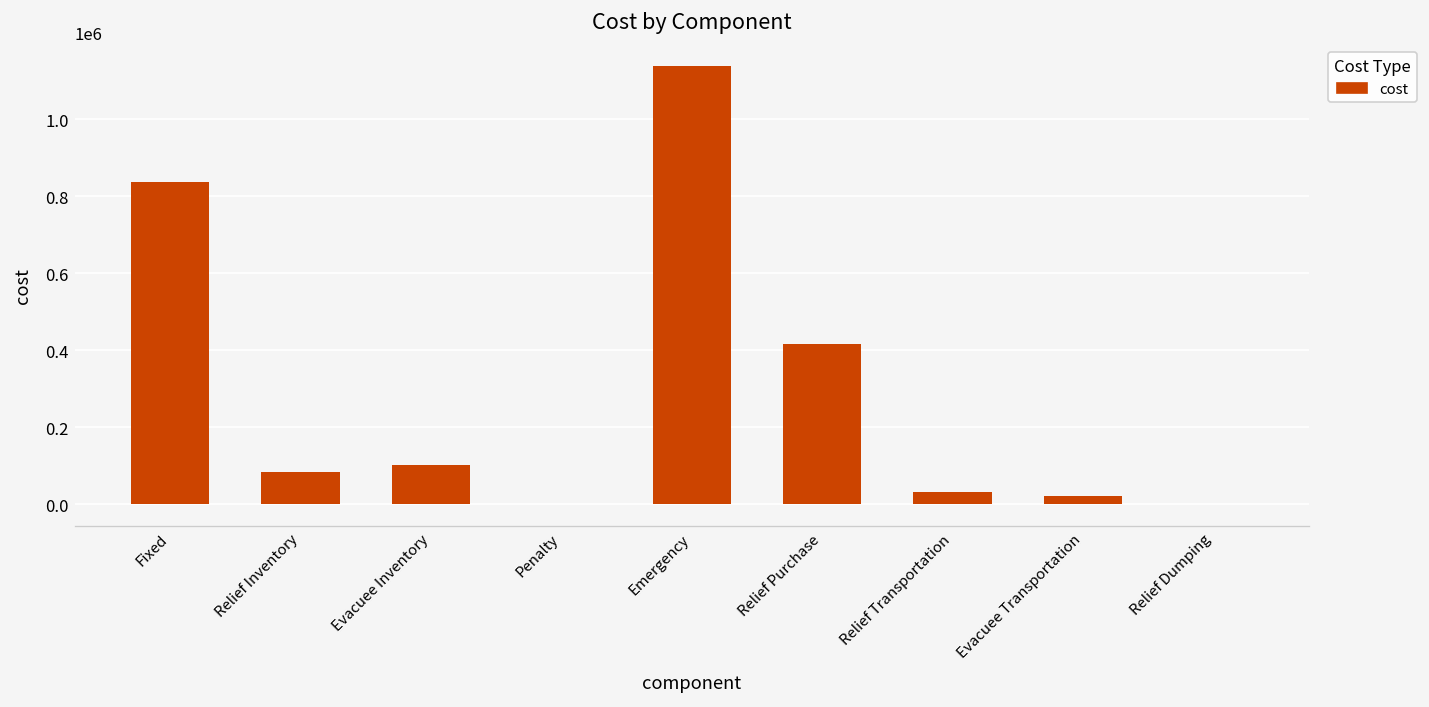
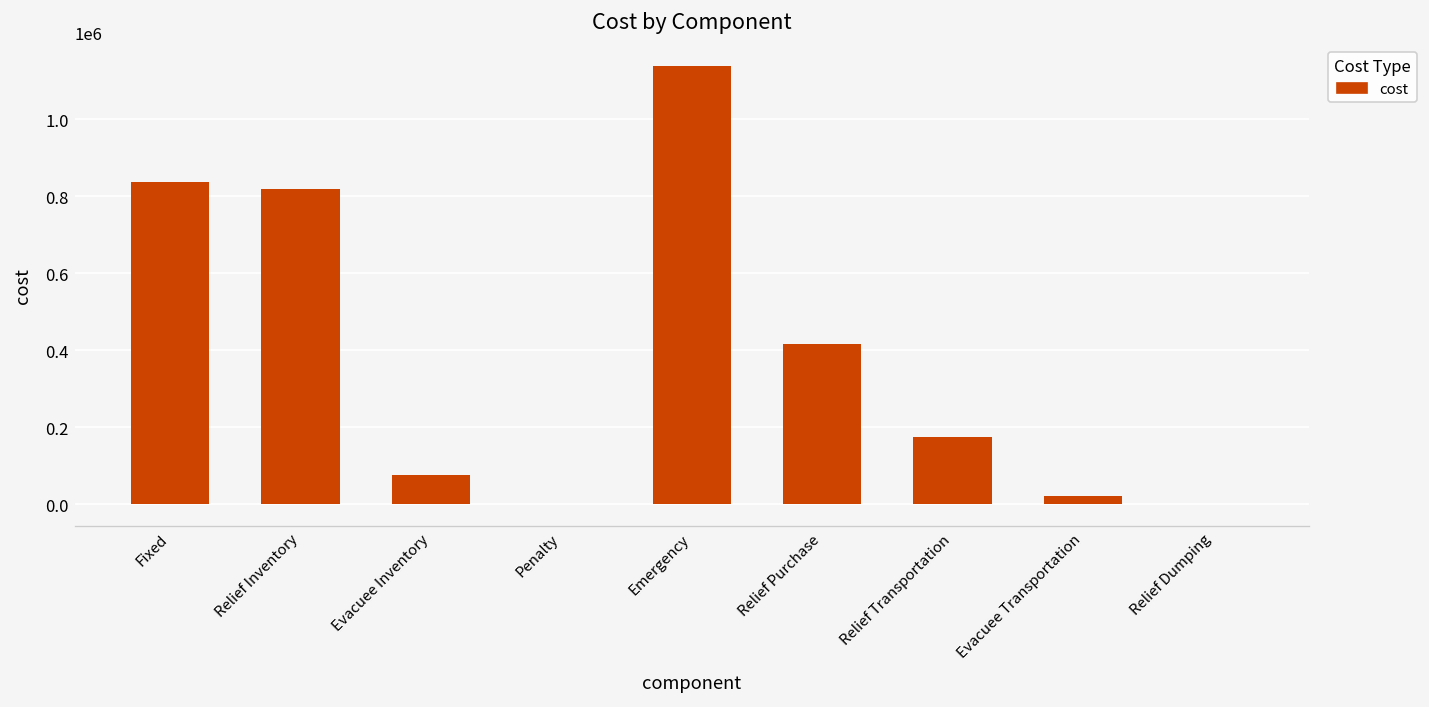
  {
    "Fixed": 840000,
-   "Relief Inventory": 80000,
-   "Evacuee Inventory": 100000,
+   "Relief Inventory": 820000,
+   "Evacuee Inventory": 80000,
    "Penalty": 0,
    "Emergency": 1140000,
    "Relief Purchase": 420000,
-   "Relief Transportation": 30000,
+   "Relief Transportation": 170000,
    "Evacuee Transportation": 20000
  }
